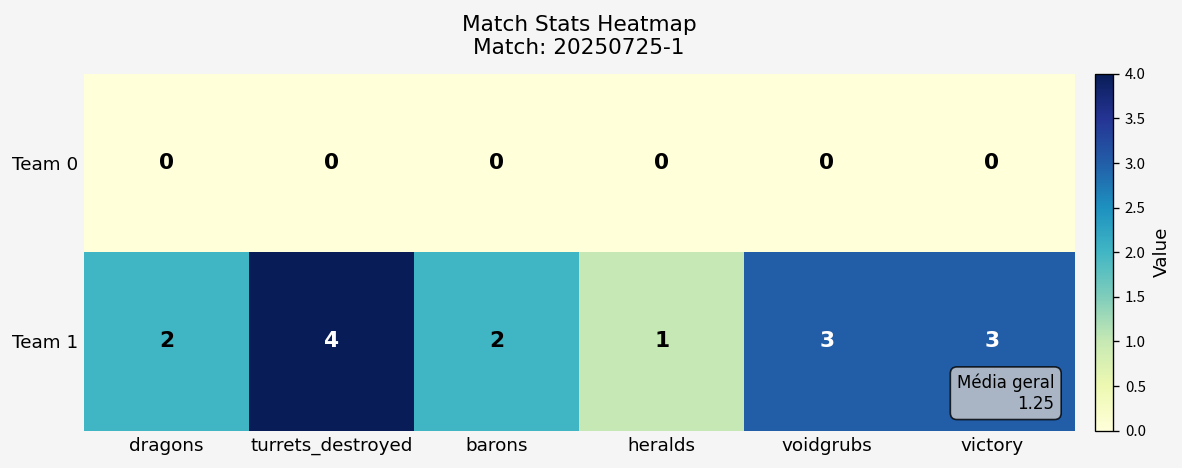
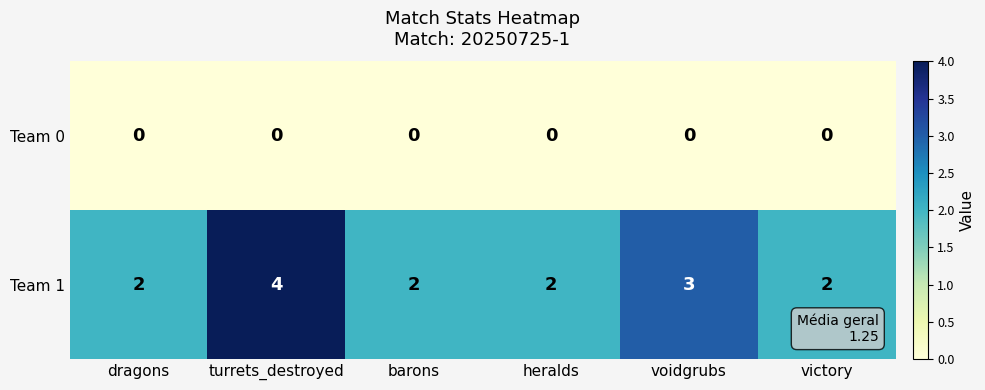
  {
    "Team 0": {
      "dragons": 0,
      "turrets_destroyed": 0,
      "barons": 0,
      "heralds": 0,
      "voidgrubs": 0,
      "victory": 0
    },
    "Team 1": {
      "dragons": 2,
      "turrets_destroyed": 4,
      "barons": 2,
-     "heralds": 1,
+     "heralds": 2,
      "voidgrubs": 3,
-     "victory": 3
+     "victory": 2
    }
  }
